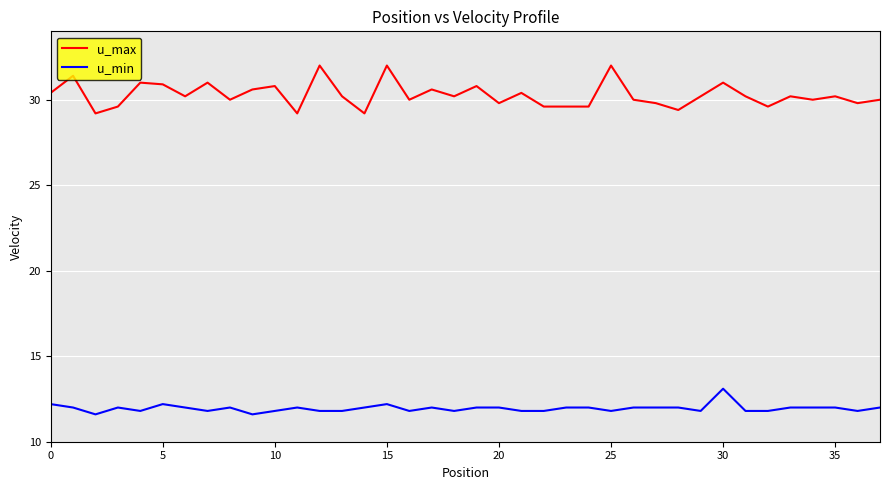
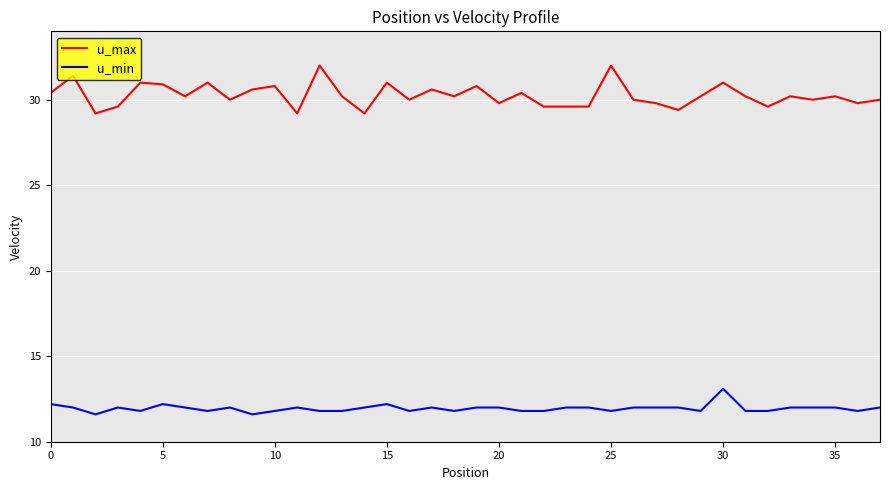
  {
    "u_max": {
      "0": 30.4,
      "5": 31,
      "10": 30.8,
-     "15": 32,
+     "15": 31,
      "20": 29.8,
      "25": 32,
      "30": 31,
      "35": 30.2
    },
    "u_min": {
      "0": 12.2,
      "5": 12.2,
      "10": 11.8,
      "15": 12.2,
      "20": 12,
      "25": 11.8,
      "30": 13,
      "35": 12
    }
  }
